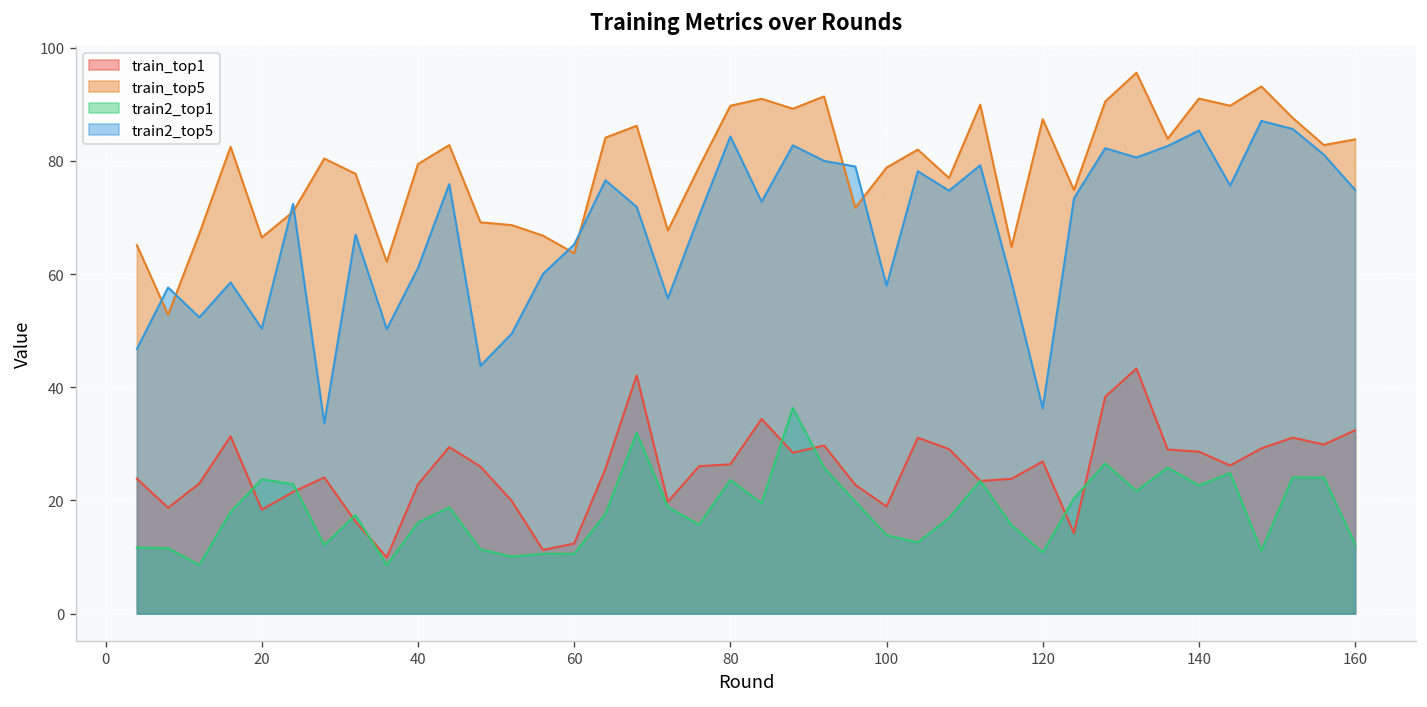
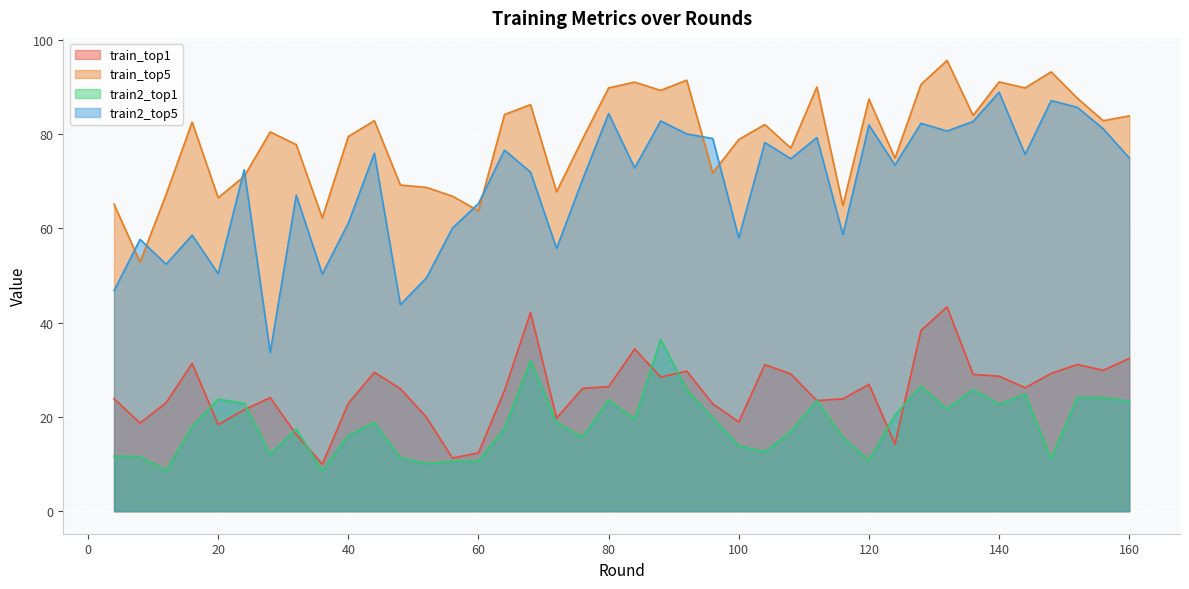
  {
    "train2_top1": {
      "20": 24,
      "40": 16,
      "60": 11,
      "80": 24,
      "100": 14,
      "120": 11,
      "140": 23,
-     "160": 12
+     "160": 23
    },
    "train2_top5": {
      "20": 50,
      "40": 61,
      "60": 65,
      "80": 84,
      "100": 58,
-     "120": 36,
-     "140": 85,
+     "120": 82,
+     "140": 89,
      "160": 75
    }
  }
